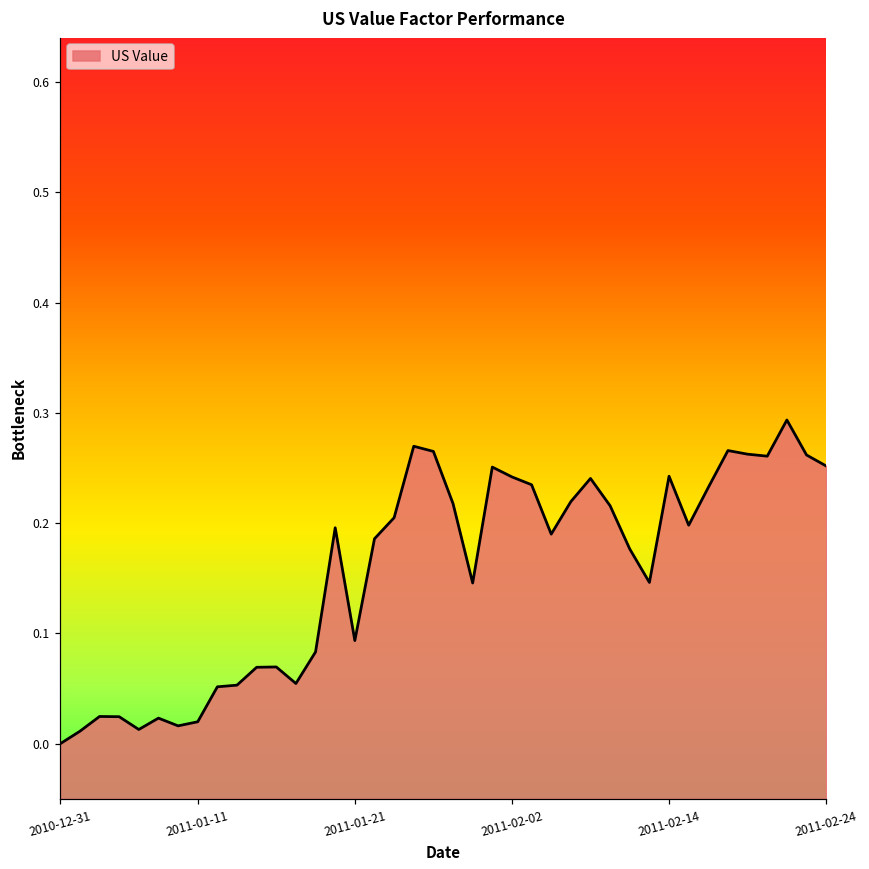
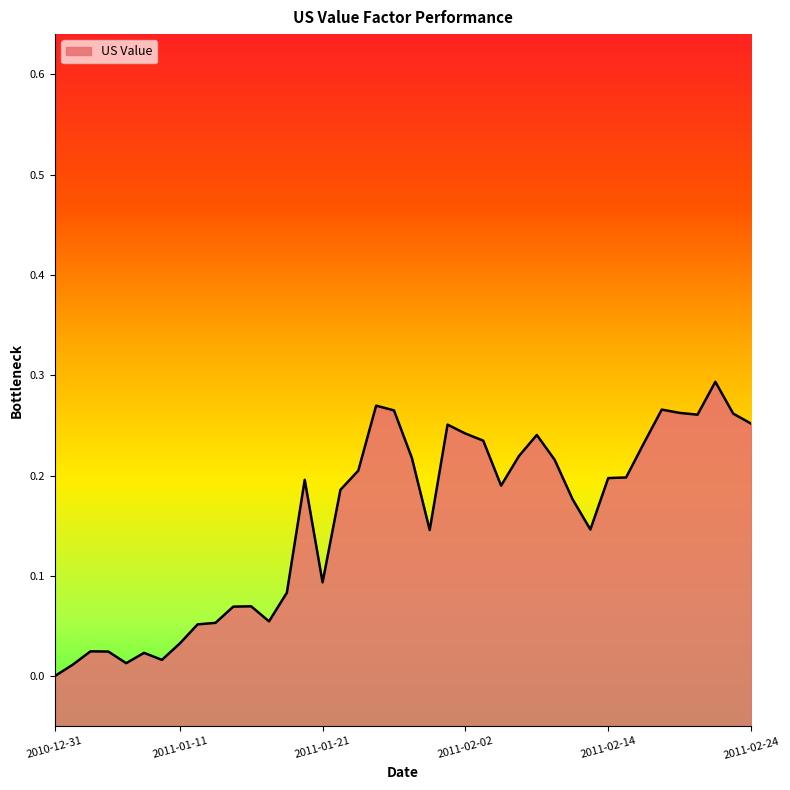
  {
    "2010-12-31": 0.000,
-   "2011-01-11": 0.020,
+   "2011-01-11": 0.033,
    "2011-01-21": 0.094,
    "2011-02-02": 0.242,
-   "2011-02-14": 0.243,
+   "2011-02-14": 0.198,
    "2011-02-24": 0.252
  }
